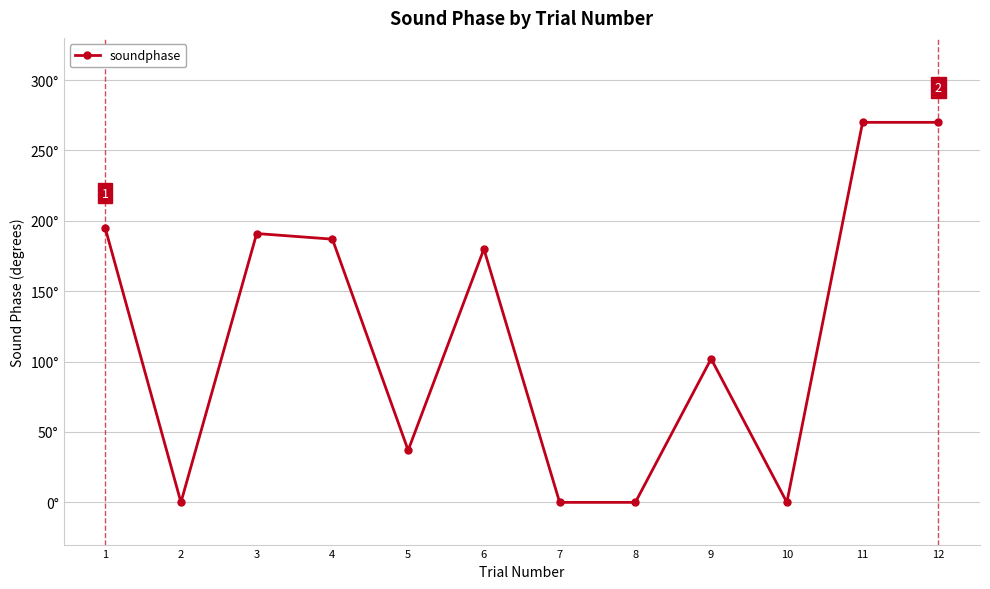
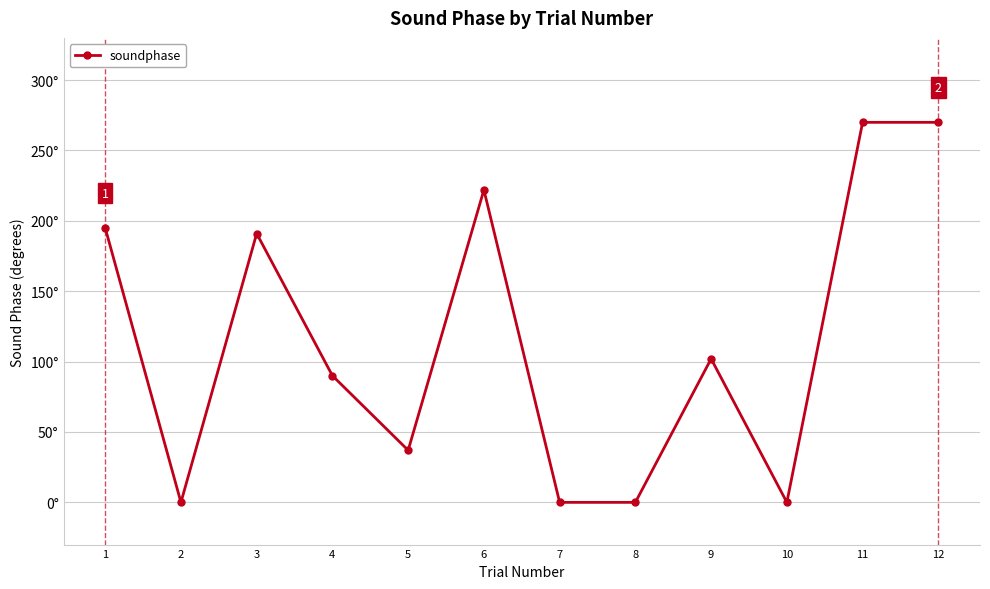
  {
    "1": "195°",
    "2": "0°",
    "3": "191°",
-   "4": "187°",
+   "4": "90°",
    "5": "37°",
-   "6": "180°",
+   "6": "222°",
    "7": "0°",
    "8": "0°",
    "9": "102°",
    "10": "0°",
    "11": "270°",
    "12": "270°"
  }
